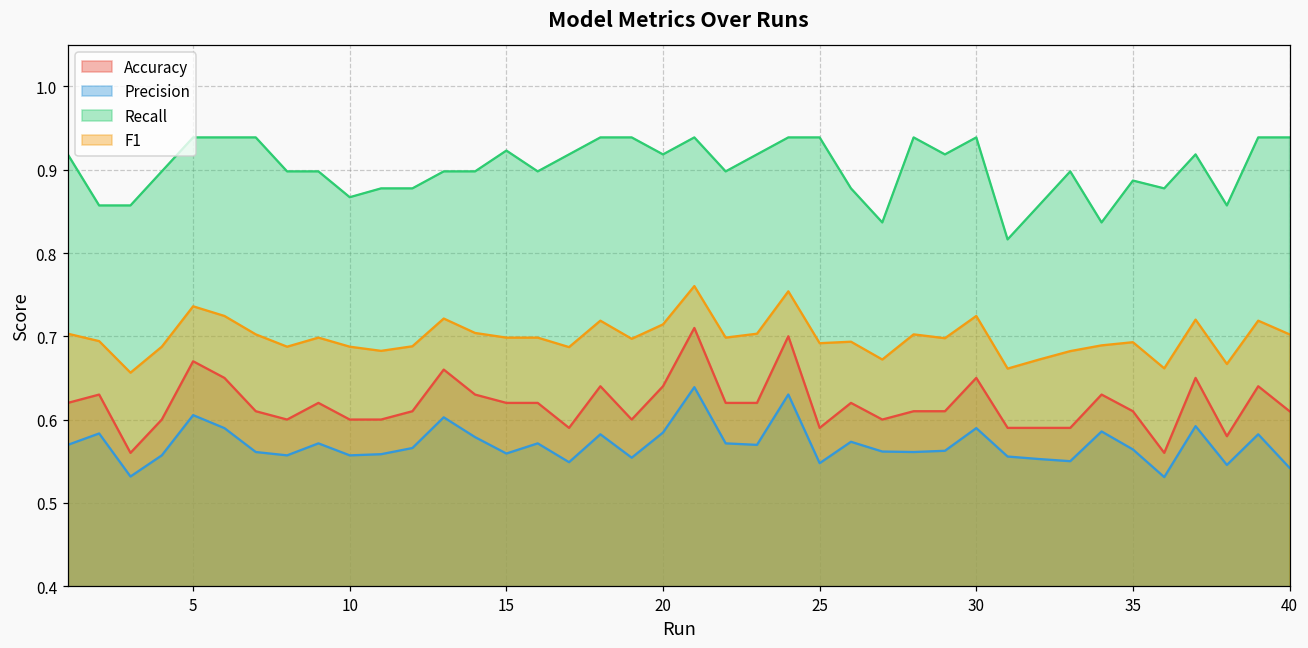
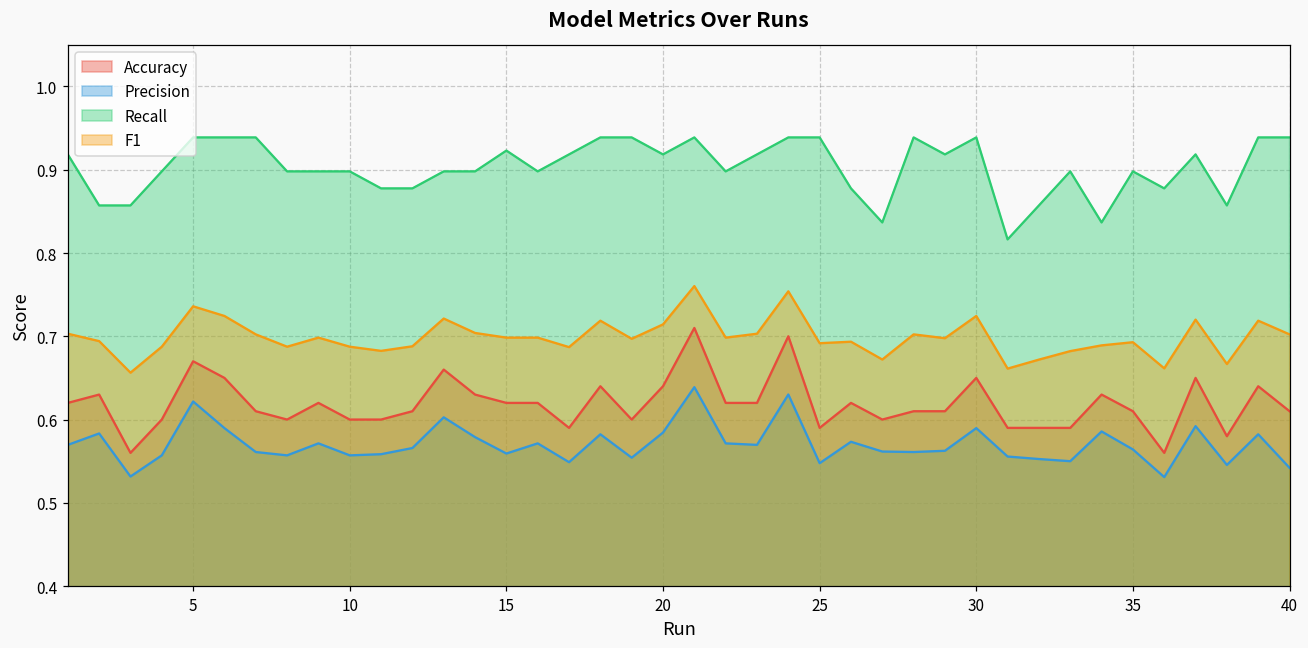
  {
    "Precision": {
-     "5": 0.61,
+     "5": 0.62,
      "10": 0.56,
      "15": 0.56,
      "20": 0.58,
      "25": 0.55,
      "30": 0.59,
      "35": 0.56,
      "40": 0.54
    },
    "Recall": {
-     "10": 0.87,
+     "10": 0.90,
      "15": 0.92,
      "20": 0.92,
      "25": 0.94,
      "30": 0.94,
-     "35": 0.89,
+     "35": 0.90,
      "40": 0.94
    }
  }
